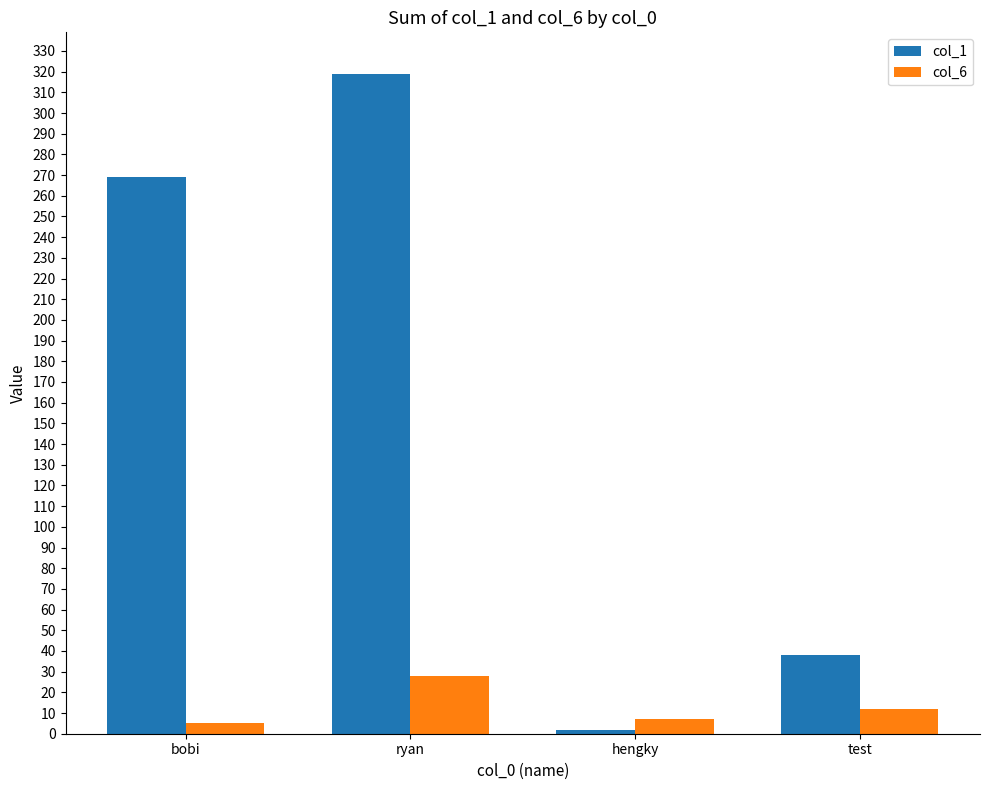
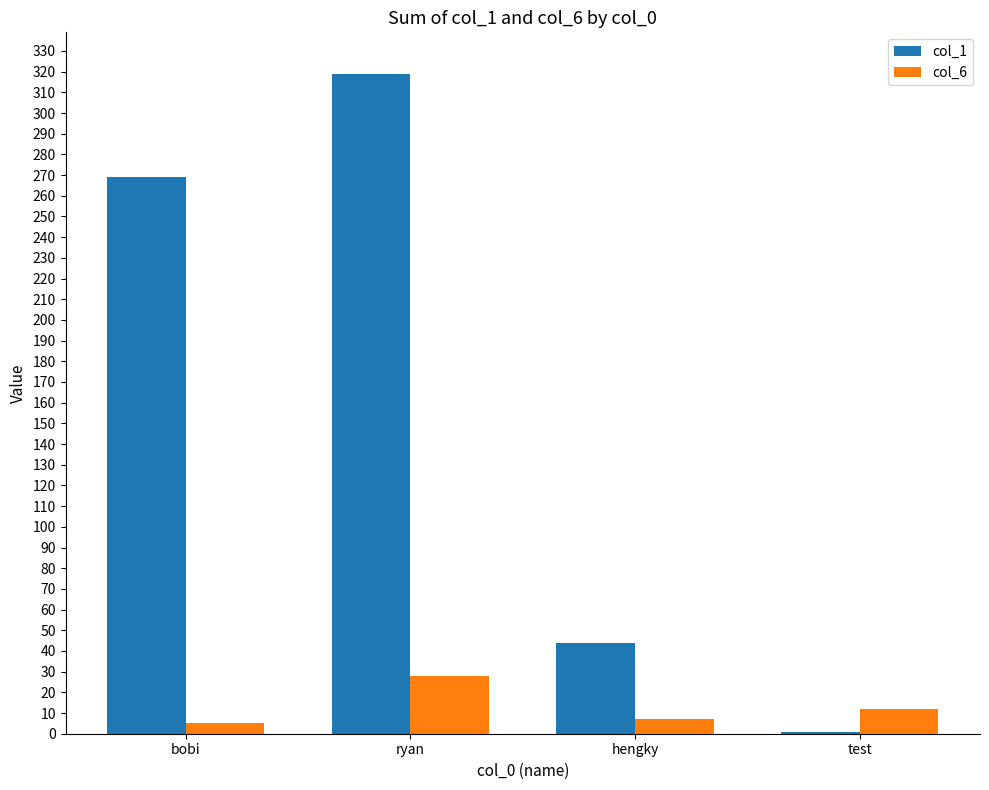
  {
    "col_1": {
      "bobi": 269,
      "ryan": 319,
-     "hengky": 2,
-     "test": 38
+     "hengky": 44,
+     "test": 1
    },
    "col_6": {
      "bobi": 5,
      "ryan": 28,
      "hengky": 7,
      "test": 12
    }
  }
